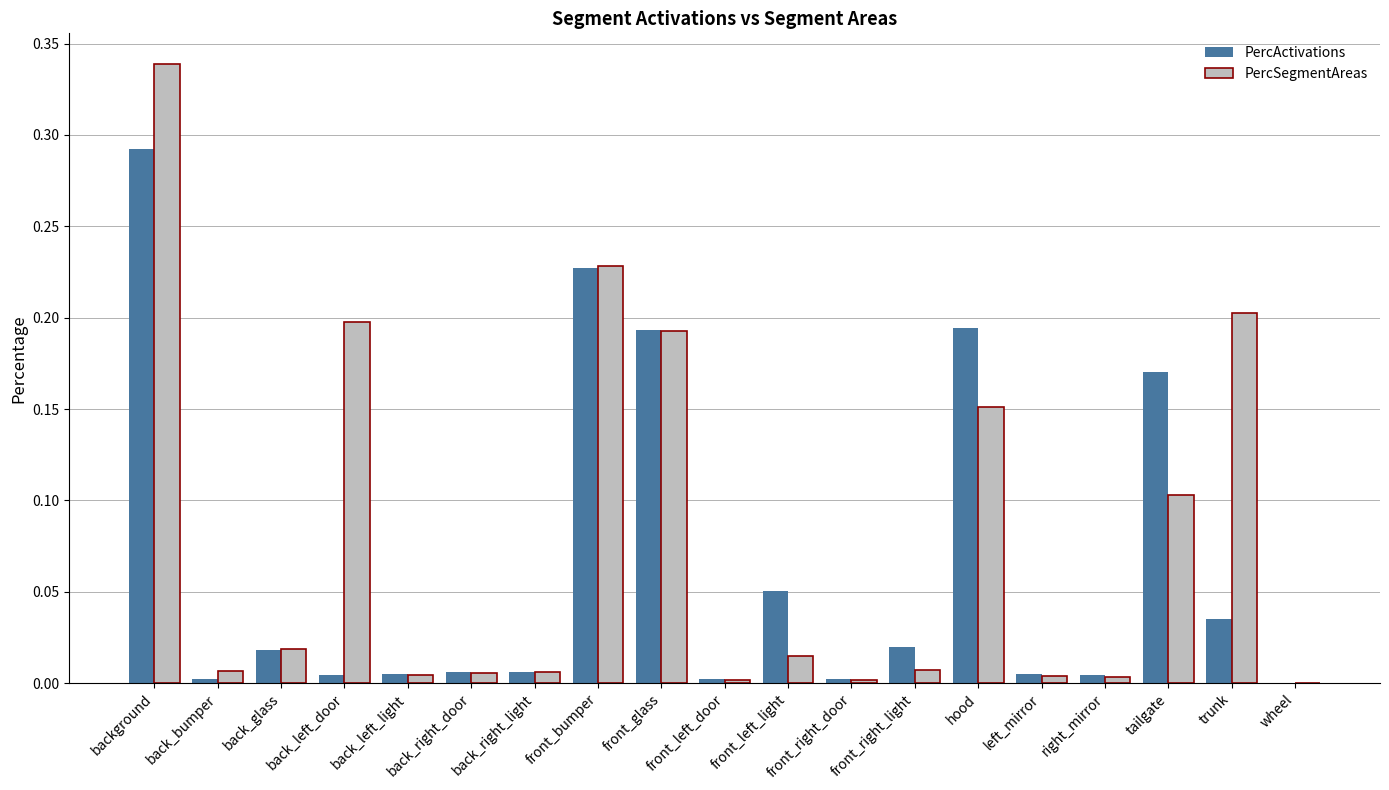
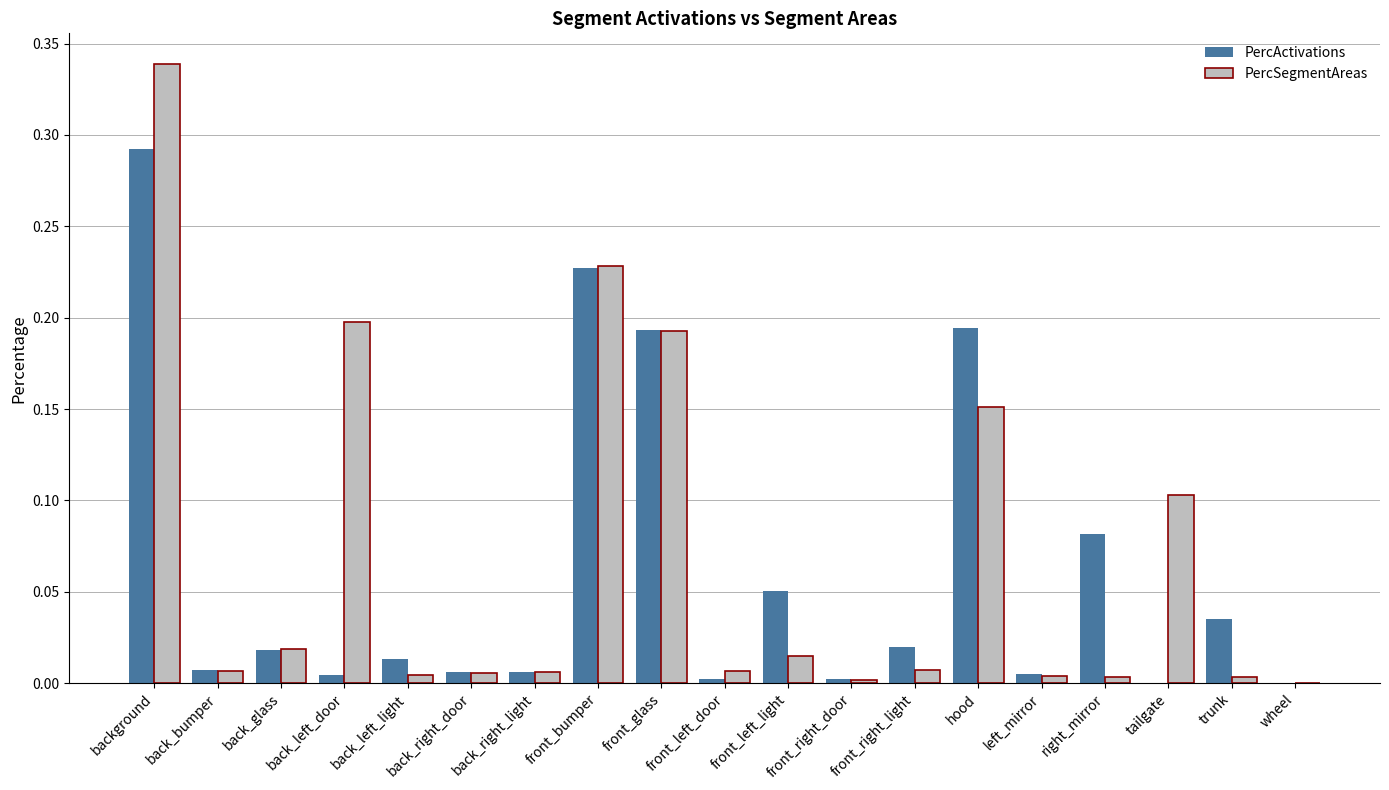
  {
    "PercActivations": {
      "background": 0.292,
-     "back_bumper": 0.002,
+     "back_bumper": 0.007,
      "back_glass": 0.018,
      "back_left_door": 0.005,
-     "back_left_light": 0.005,
+     "back_left_light": 0.013,
      "back_right_door": 0.006,
      "back_right_light": 0.006,
      "front_bumper": 0.227,
      "front_glass": 0.193,
      "front_left_door": 0.002,
      "front_left_light": 0.051,
      "front_right_door": 0.002,
      "front_right_light": 0.020,
      "hood": 0.195,
      "left_mirror": 0.005,
-     "right_mirror": 0.004,
-     "tailgate": 0.170,
+     "right_mirror": 0.082,
+     "tailgate": 0.000,
      "trunk": 0.035
    },
    "PercSegmentAreas": {
      "background": 0.339,
      "back_bumper": 0.007,
      "back_glass": 0.019,
      "back_left_door": 0.197,
      "back_left_light": 0.004,
      "back_right_door": 0.006,
      "back_right_light": 0.006,
      "front_bumper": 0.229,
      "front_glass": 0.192,
-     "front_left_door": 0.002,
+     "front_left_door": 0.007,
      "front_left_light": 0.015,
      "front_right_door": 0.002,
      "front_right_light": 0.007,
      "hood": 0.151,
      "left_mirror": 0.004,
      "right_mirror": 0.003,
      "tailgate": 0.103,
-     "trunk": 0.202
+     "trunk": 0.004
    }
  }
